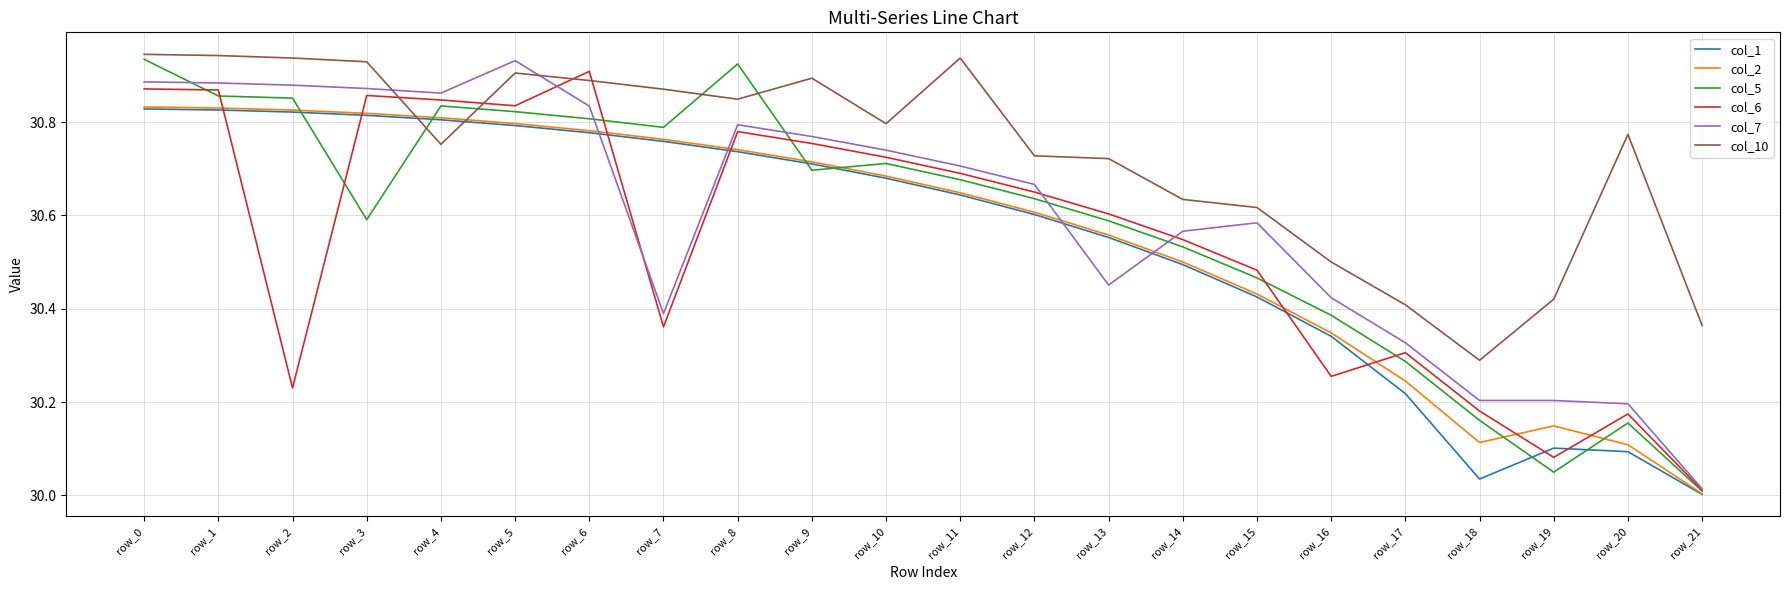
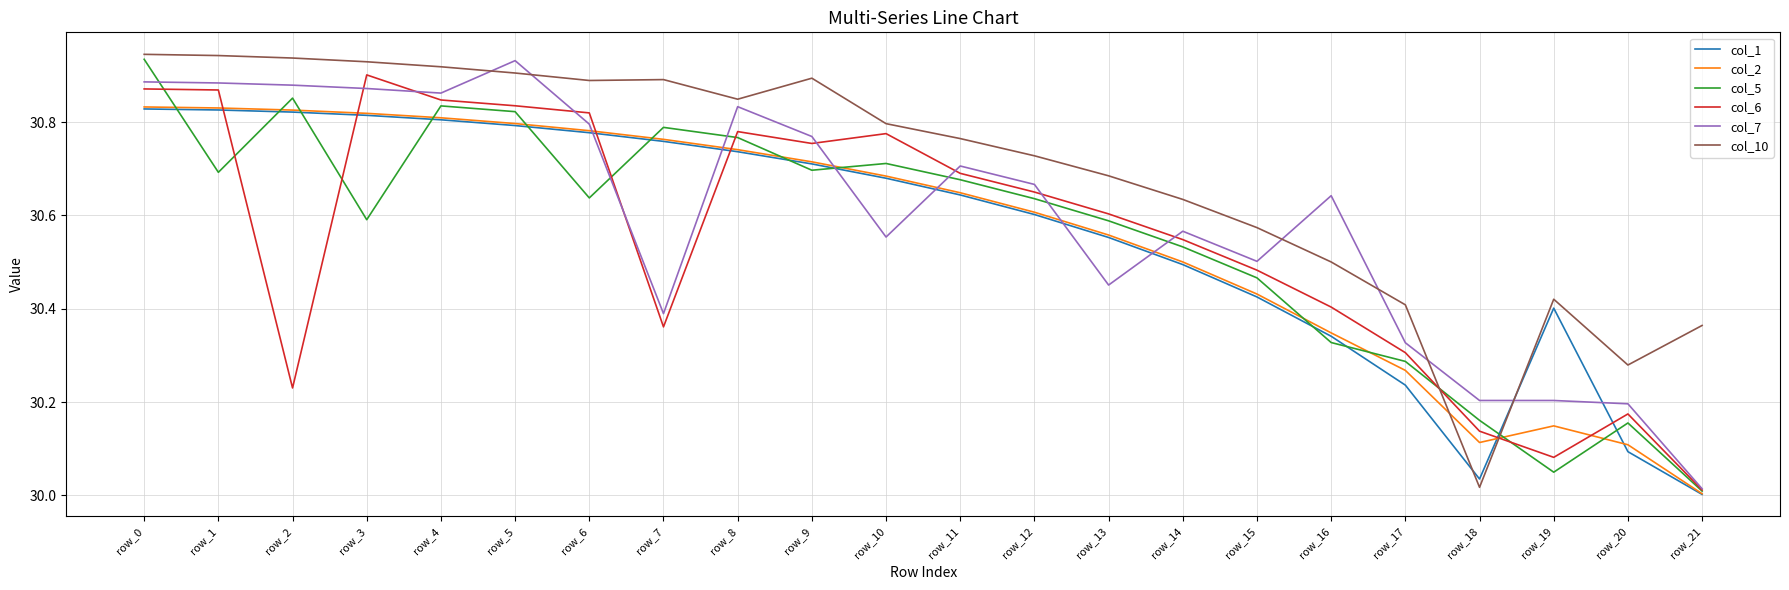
  {
    "col_1": {
      "row_14": 30.49,
      "row_15": 30.43,
      "row_16": 30.34,
-     "row_17": 30.22,
+     "row_17": 30.24,
      "row_18": 30.04,
-     "row_19": 30.10,
+     "row_19": 30.40,
      "row_20": 30.09
    },
    "col_2": {
      "row_14": 30.50,
      "row_15": 30.43,
      "row_16": 30.35,
-     "row_17": 30.25,
+     "row_17": 30.27,
      "row_18": 30.11,
      "row_19": 30.15,
      "row_20": 30.11
    },
    "col_5": {
      "row_0": 30.93,
-     "row_1": 30.86,
+     "row_1": 30.69,
      "row_2": 30.85,
      "row_3": 30.59,
      "row_4": 30.83,
      "row_5": 30.82,
-     "row_6": 30.81,
+     "row_6": 30.64,
      "row_7": 30.79,
-     "row_8": 30.92,
+     "row_8": 30.77,
      "row_9": 30.70,
      "row_10": 30.71,
      "row_11": 30.68,
      "row_12": 30.64,
      "row_13": 30.59,
      "row_14": 30.53,
      "row_15": 30.47,
-     "row_16": 30.39,
+     "row_16": 30.33,
      "row_17": 30.29,
      "row_18": 30.16,
      "row_19": 30.05,
      "row_20": 30.16
    },
    "col_6": {
      "row_0": 30.87,
      "row_1": 30.87,
      "row_2": 30.23,
-     "row_3": 30.86,
+     "row_3": 30.90,
      "row_4": 30.85,
      "row_5": 30.83,
-     "row_6": 30.91,
+     "row_6": 30.82,
      "row_7": 30.36,
      "row_8": 30.78,
      "row_9": 30.75,
-     "row_10": 30.72,
+     "row_10": 30.78,
      "row_11": 30.69,
      "row_12": 30.65,
      "row_13": 30.60,
      "row_14": 30.55,
      "row_15": 30.48,
-     "row_16": 30.26,
+     "row_16": 30.40,
      "row_17": 30.31,
-     "row_18": 30.18,
+     "row_18": 30.14,
      "row_19": 30.08,
      "row_20": 30.17
    },
    "col_7": {
      "row_0": 30.89,
      "row_1": 30.88,
      "row_2": 30.88,
      "row_3": 30.87,
      "row_4": 30.86,
      "row_5": 30.93,
-     "row_6": 30.83,
+     "row_6": 30.80,
      "row_7": 30.39,
-     "row_8": 30.79,
+     "row_8": 30.83,
      "row_9": 30.77,
-     "row_10": 30.74,
+     "row_10": 30.55,
      "row_11": 30.71,
      "row_12": 30.67,
      "row_13": 30.45,
      "row_14": 30.57,
-     "row_15": 30.58,
-     "row_16": 30.42,
+     "row_15": 30.50,
+     "row_16": 30.64,
      "row_17": 30.33,
      "row_18": 30.20,
      "row_19": 30.20,
      "row_20": 30.20
    },
    "col_10": {
      "row_0": 30.94,
      "row_1": 30.94,
      "row_2": 30.94,
      "row_3": 30.93,
-     "row_4": 30.75,
+     "row_4": 30.92,
      "row_5": 30.90,
      "row_6": 30.89,
-     "row_7": 30.87,
+     "row_7": 30.89,
      "row_8": 30.85,
      "row_9": 30.89,
      "row_10": 30.80,
-     "row_11": 30.94,
+     "row_11": 30.76,
      "row_12": 30.73,
-     "row_13": 30.72,
+     "row_13": 30.68,
      "row_14": 30.63,
-     "row_15": 30.62,
+     "row_15": 30.57,
      "row_16": 30.50,
      "row_17": 30.41,
-     "row_18": 30.29,
+     "row_18": 30.02,
      "row_19": 30.42,
-     "row_20": 30.77,
+     "row_20": 30.28,
      "row_21": 30.36
    }
  }
